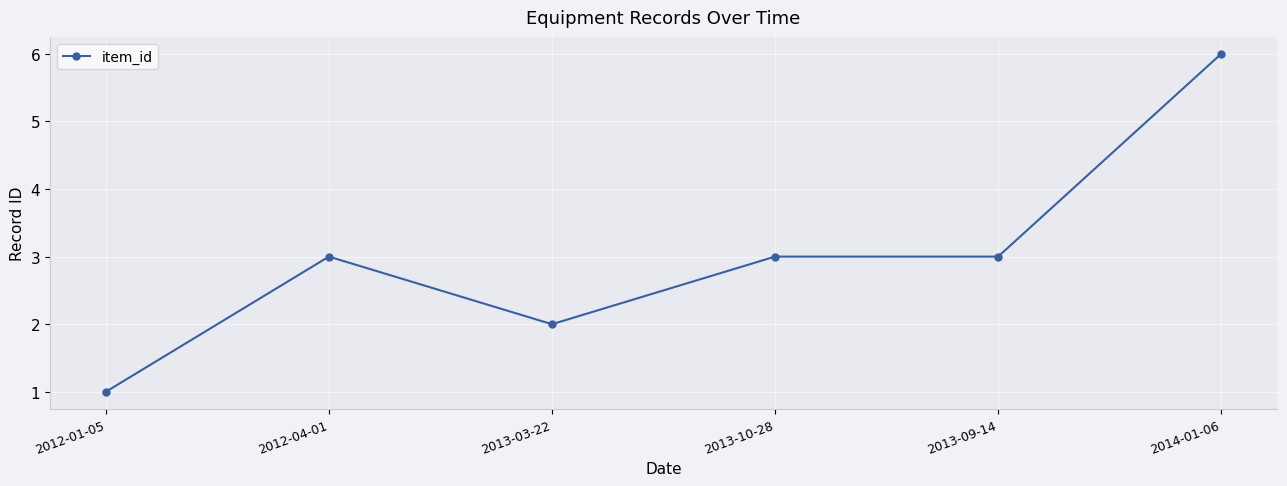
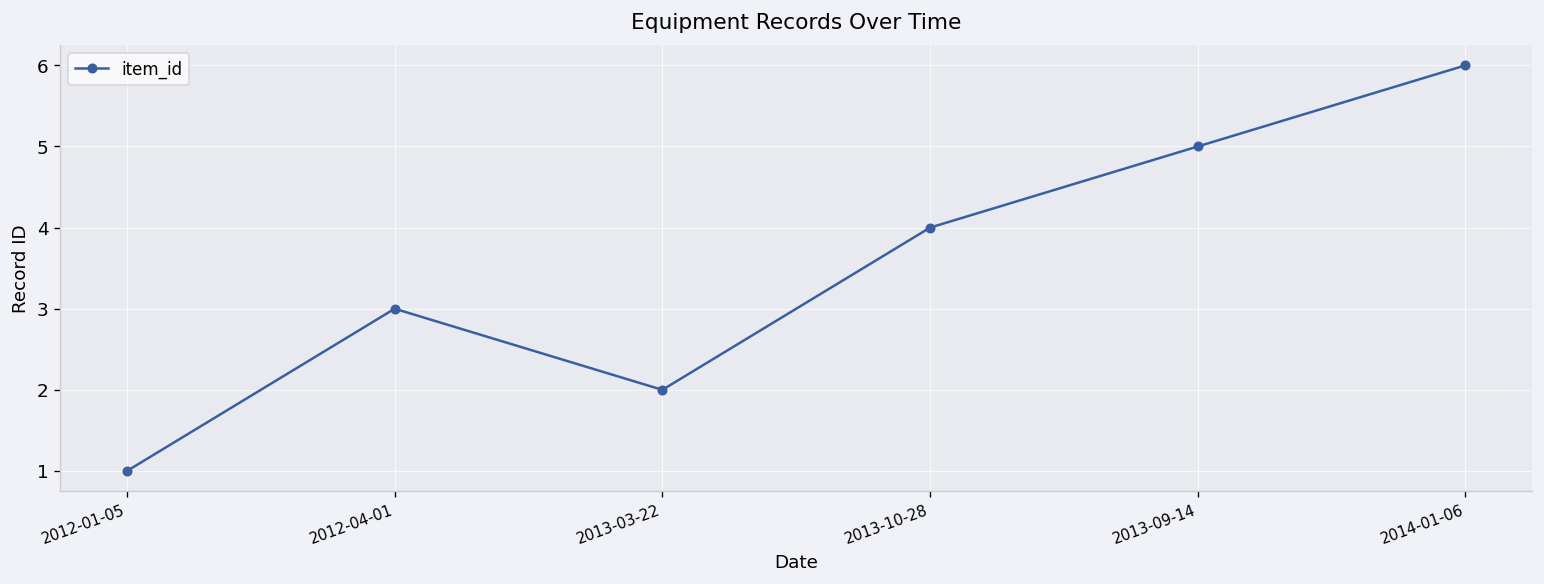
  {
    "2012-01-05": 1,
    "2012-04-01": 3,
    "2013-03-22": 2,
-   "2013-10-28": 3,
-   "2013-09-14": 3,
+   "2013-10-28": 4,
+   "2013-09-14": 5,
    "2014-01-06": 6
  }
